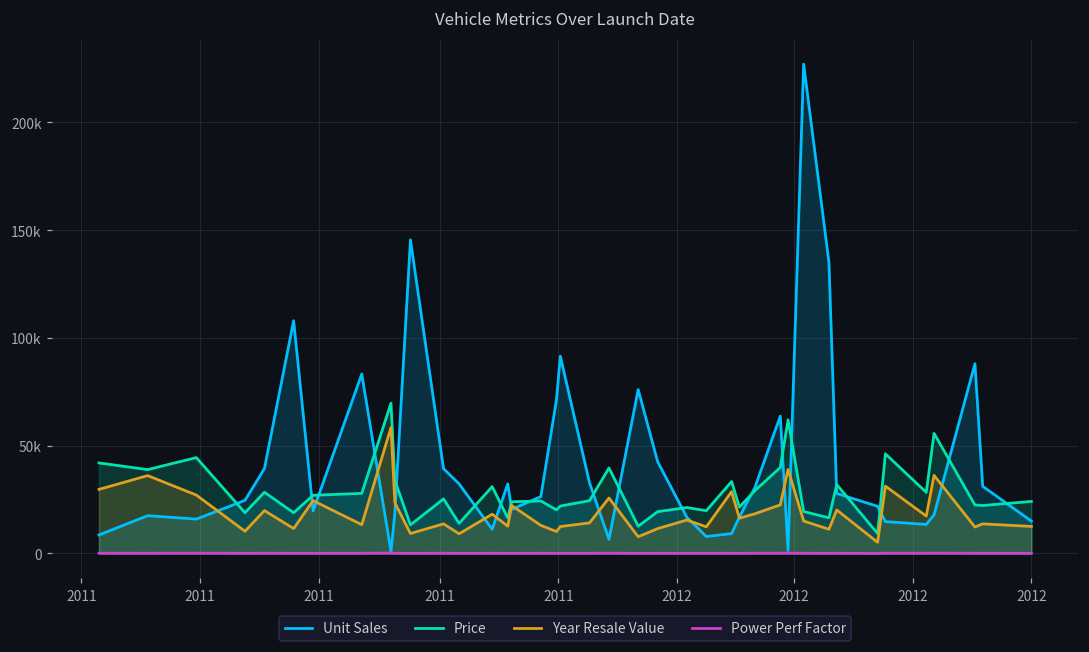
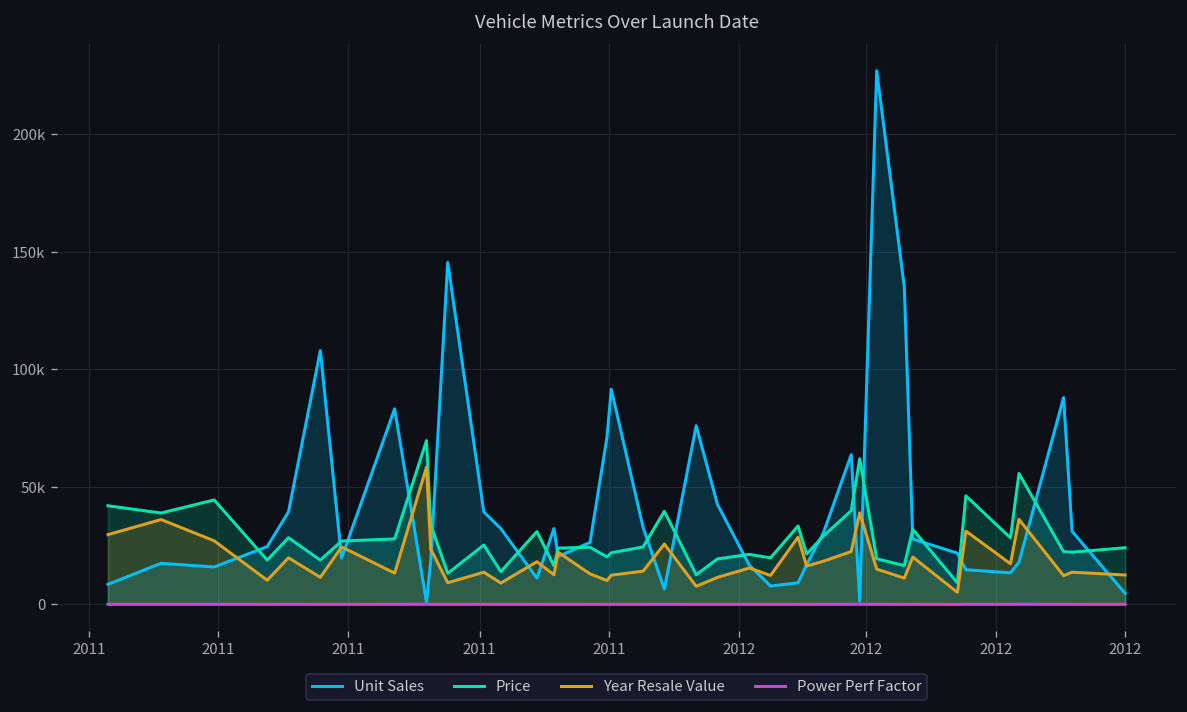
  {
    "Unit Sales": {
-     "2012": 15000
+     "2012": 5000
    },
    "Price": {
      "2012": 24000
    },
    "Year Resale Value": {
      "2012": 13000
    },
    "Power Perf Factor": {
      "2012": 0
    }
  }
